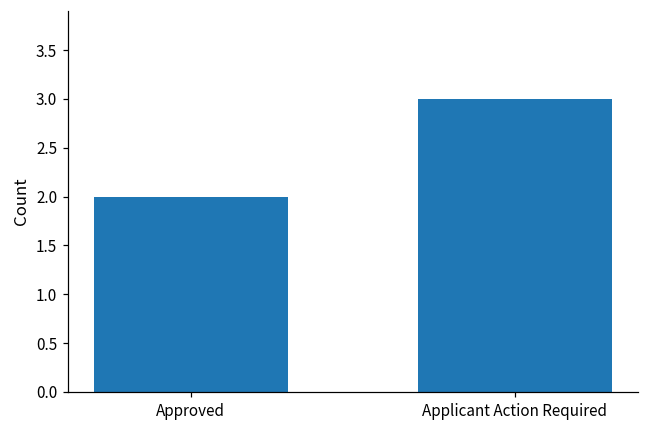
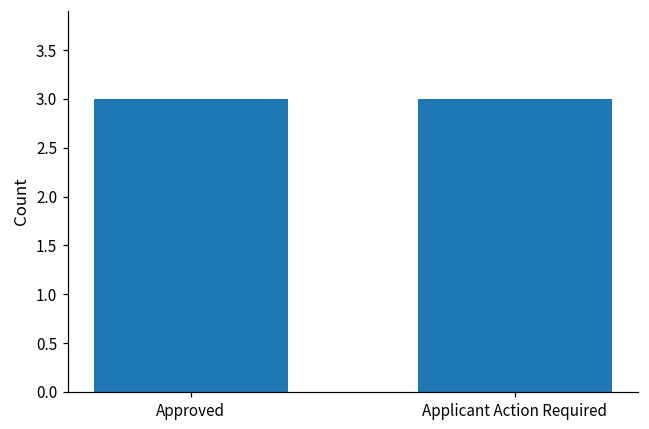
  {
-   "Approved": 2,
+   "Approved": 3,
    "Applicant Action Required": 3
  }
